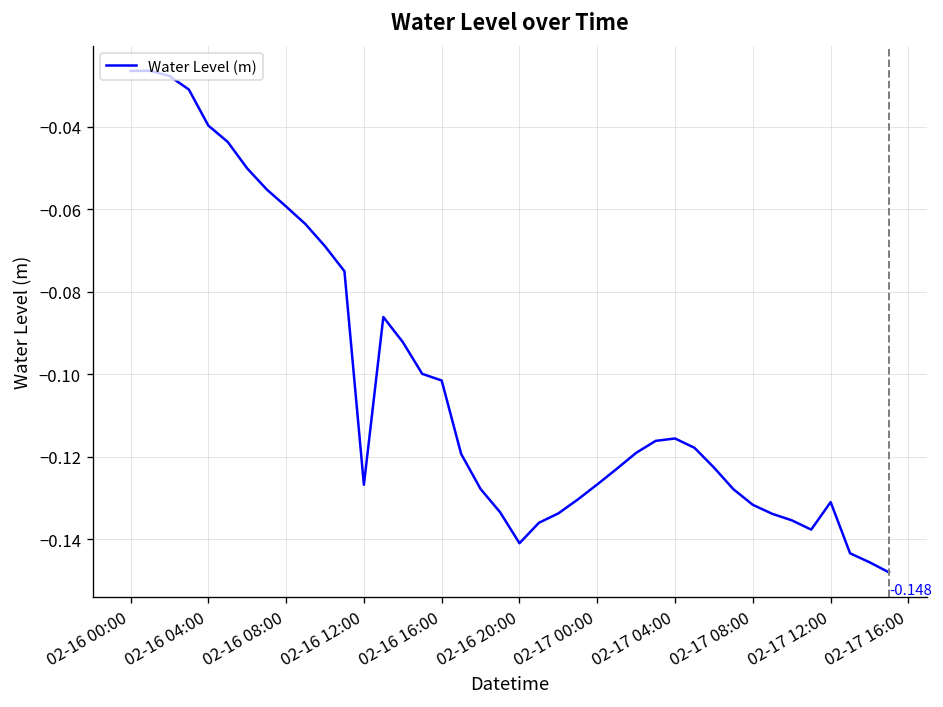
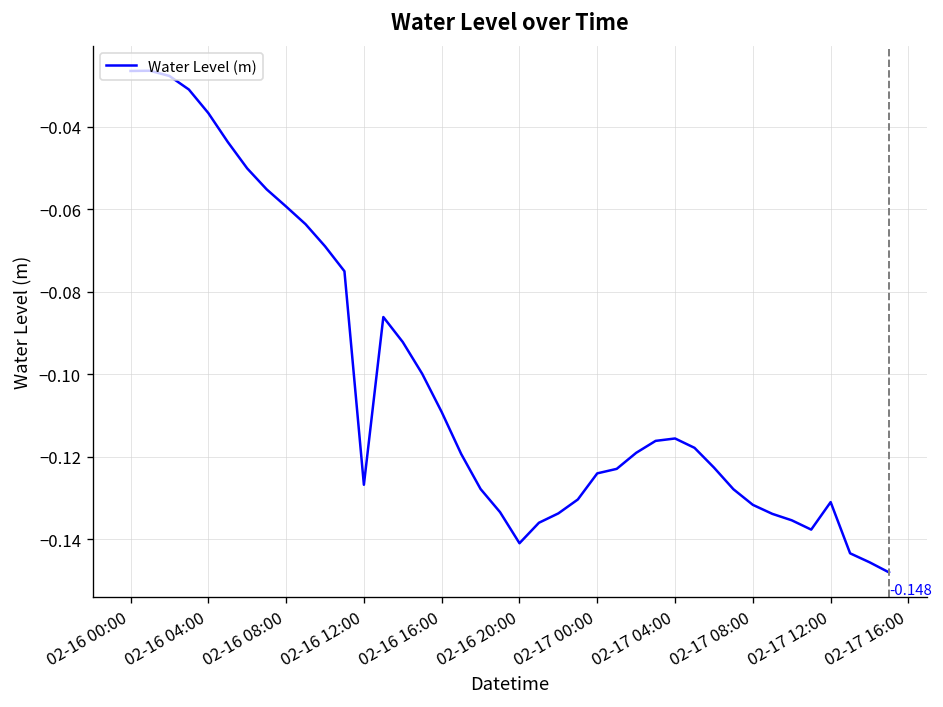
  {
-   "02-16 04:00": -0.040,
+   "02-16 04:00": -0.037,
    "02-16 08:00": -0.059,
    "02-16 12:00": -0.127,
-   "02-16 16:00": -0.102,
+   "02-16 16:00": -0.109,
    "02-16 20:00": -0.141,
-   "02-17 00:00": -0.127,
+   "02-17 00:00": -0.124,
    "02-17 04:00": -0.116,
    "02-17 08:00": -0.132,
    "02-17 12:00": -0.131
  }
